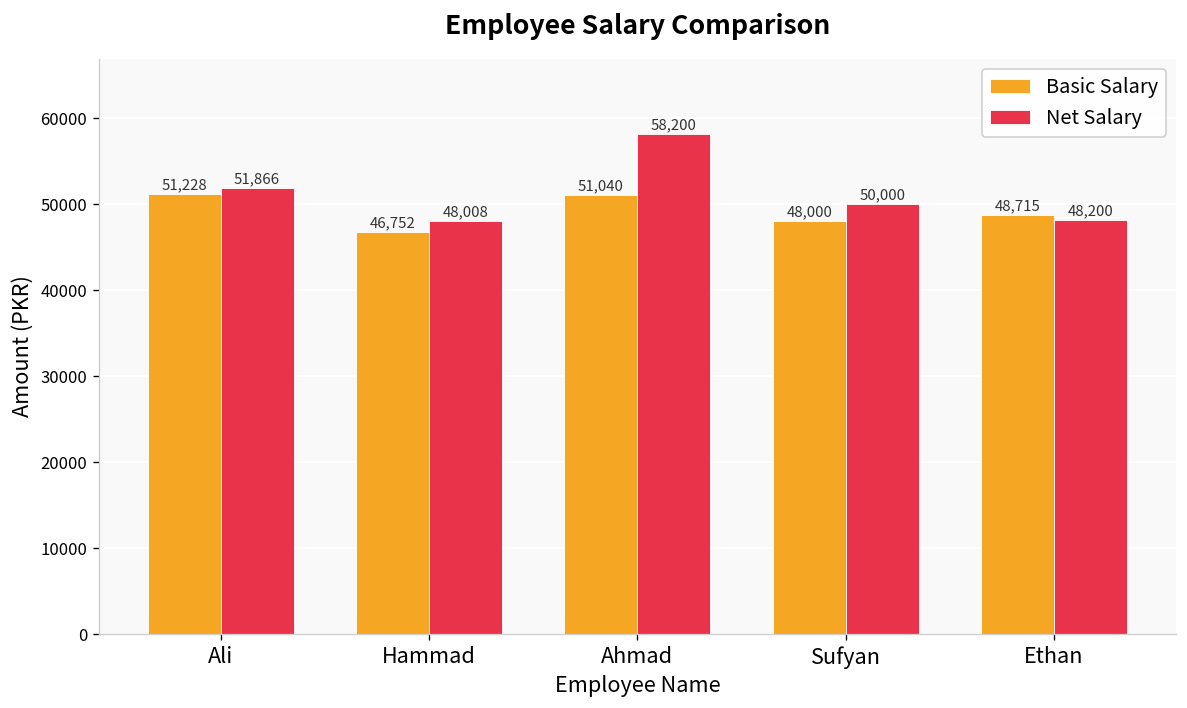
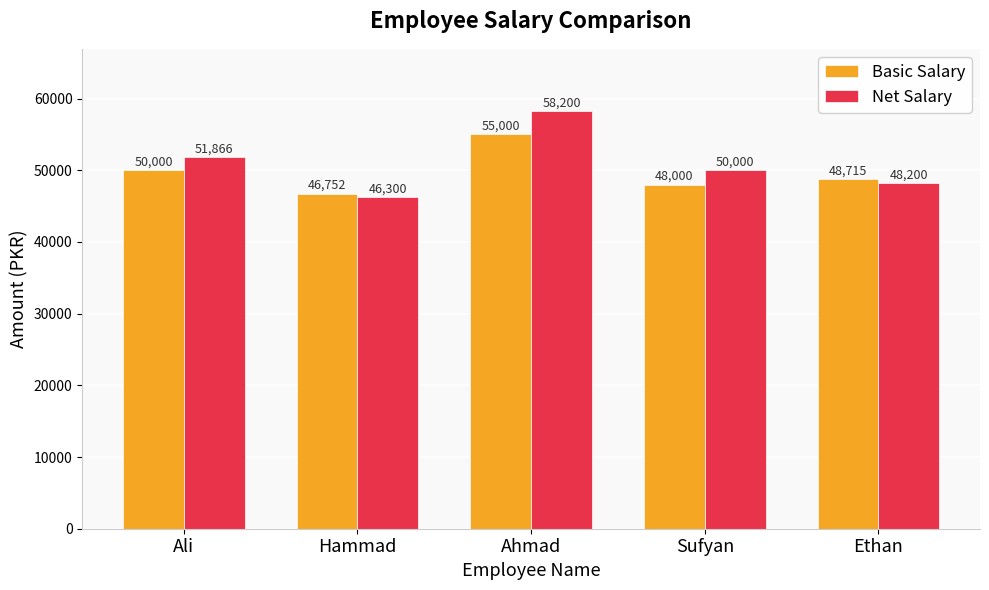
  {
    "Basic Salary": {
-     "Ali": "51,228",
+     "Ali": "50,000",
      "Hammad": "46,752",
-     "Ahmad": "51,040",
+     "Ahmad": "55,000",
      "Sufyan": "48,000",
      "Ethan": "48,715"
    },
    "Net Salary": {
      "Ali": "51,866",
-     "Hammad": "48,008",
+     "Hammad": "46,300",
      "Ahmad": "58,200",
      "Sufyan": "50,000",
      "Ethan": "48,200"
    }
  }
